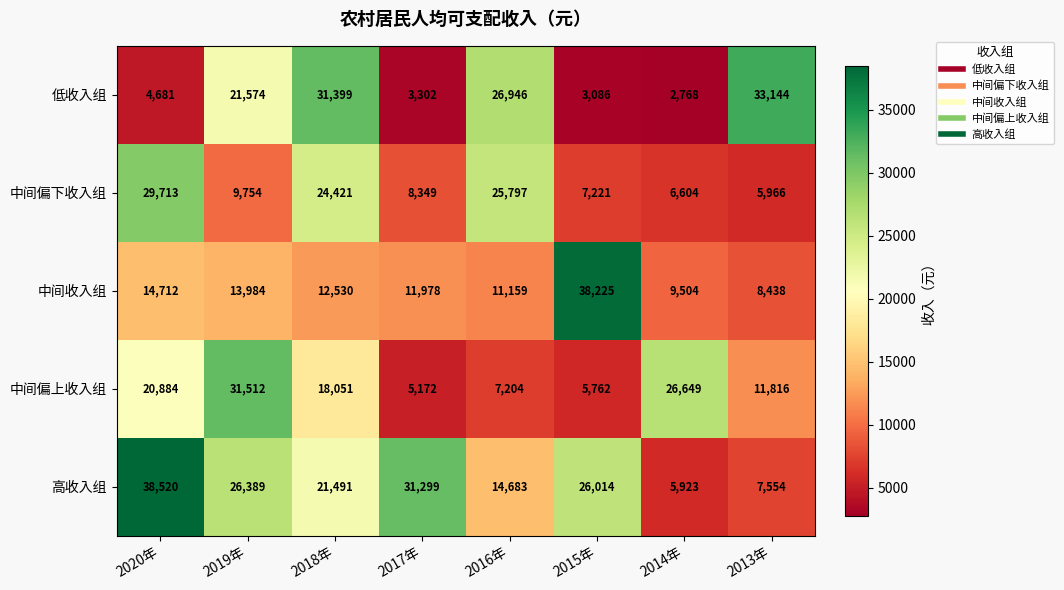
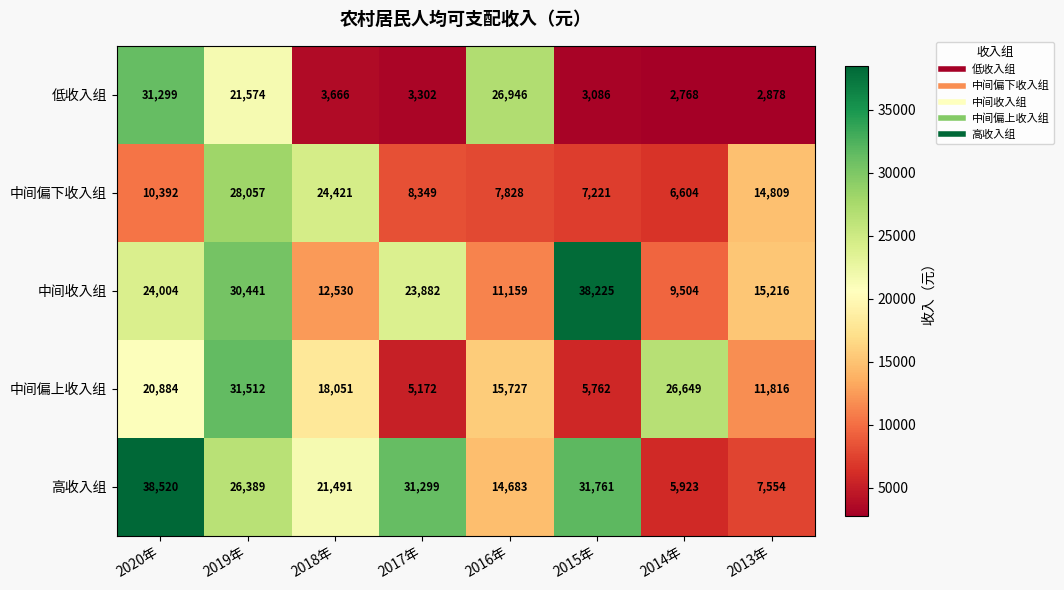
  {
    "低收入组": {
-     "2020年": "4,681",
+     "2020年": "31,299",
      "2019年": "21,574",
-     "2018年": "31,399",
+     "2018年": "3,666",
      "2017年": "3,302",
      "2016年": "26,946",
      "2015年": "3,086",
      "2014年": "2,768",
-     "2013年": "33,144"
+     "2013年": "2,878"
    },
    "中间偏下收入组": {
-     "2020年": "29,713",
-     "2019年": "9,754",
+     "2020年": "10,392",
+     "2019年": "28,057",
      "2018年": "24,421",
      "2017年": "8,349",
-     "2016年": "25,797",
+     "2016年": "7,828",
      "2015年": "7,221",
      "2014年": "6,604",
-     "2013年": "5,966"
+     "2013年": "14,809"
    },
    "中间收入组": {
-     "2020年": "14,712",
-     "2019年": "13,984",
+     "2020年": "24,004",
+     "2019年": "30,441",
      "2018年": "12,530",
-     "2017年": "11,978",
+     "2017年": "23,882",
      "2016年": "11,159",
      "2015年": "38,225",
      "2014年": "9,504",
-     "2013年": "8,438"
+     "2013年": "15,216"
    },
    "中间偏上收入组": {
      "2020年": "20,884",
      "2019年": "31,512",
      "2018年": "18,051",
      "2017年": "5,172",
-     "2016年": "7,204",
+     "2016年": "15,727",
      "2015年": "5,762",
      "2014年": "26,649",
      "2013年": "11,816"
    },
    "高收入组": {
      "2020年": "38,520",
      "2019年": "26,389",
      "2018年": "21,491",
      "2017年": "31,299",
      "2016年": "14,683",
-     "2015年": "26,014",
+     "2015年": "31,761",
      "2014年": "5,923",
      "2013年": "7,554"
    }
  }
